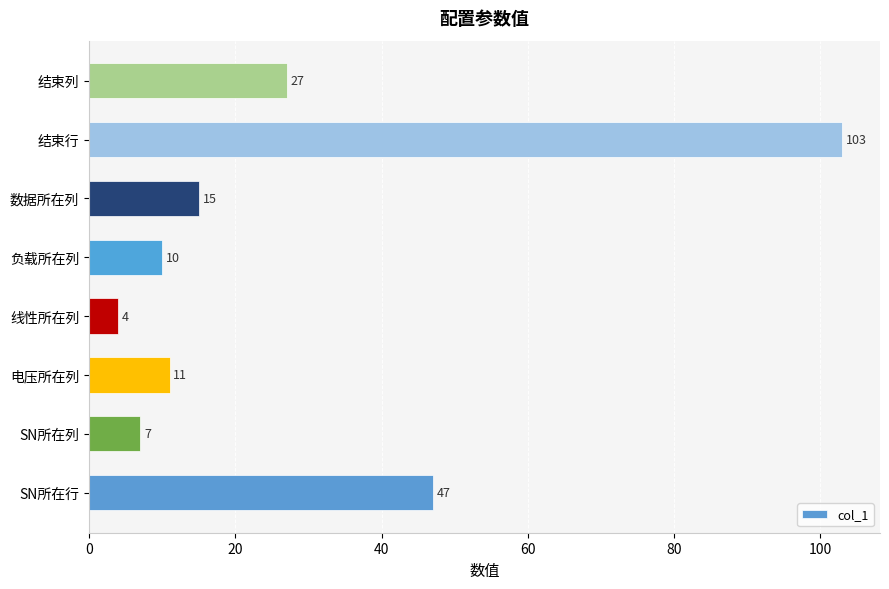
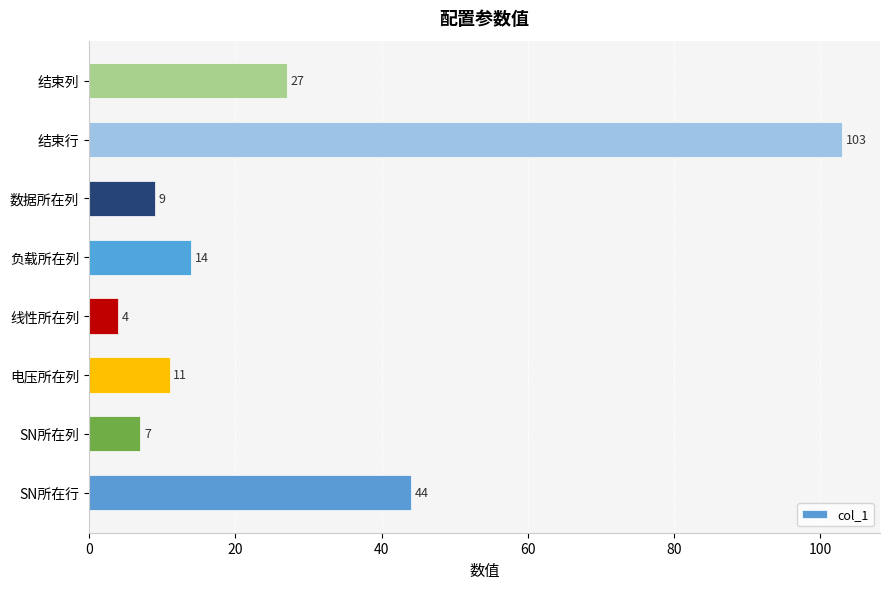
  {
    "结束列": 27,
    "结束行": 103,
-   "数据所在列": 15,
-   "负载所在列": 10,
+   "数据所在列": 9,
+   "负载所在列": 14,
    "线性所在列": 4,
    "电压所在列": 11,
    "SN所在列": 7,
-   "SN所在行": 47
+   "SN所在行": 44
  }
